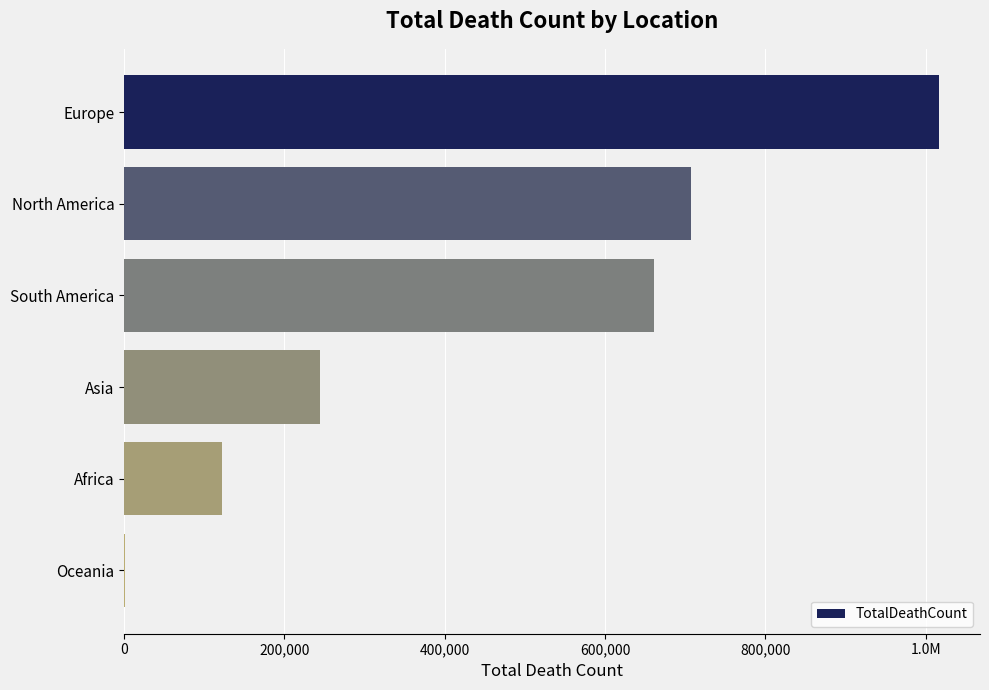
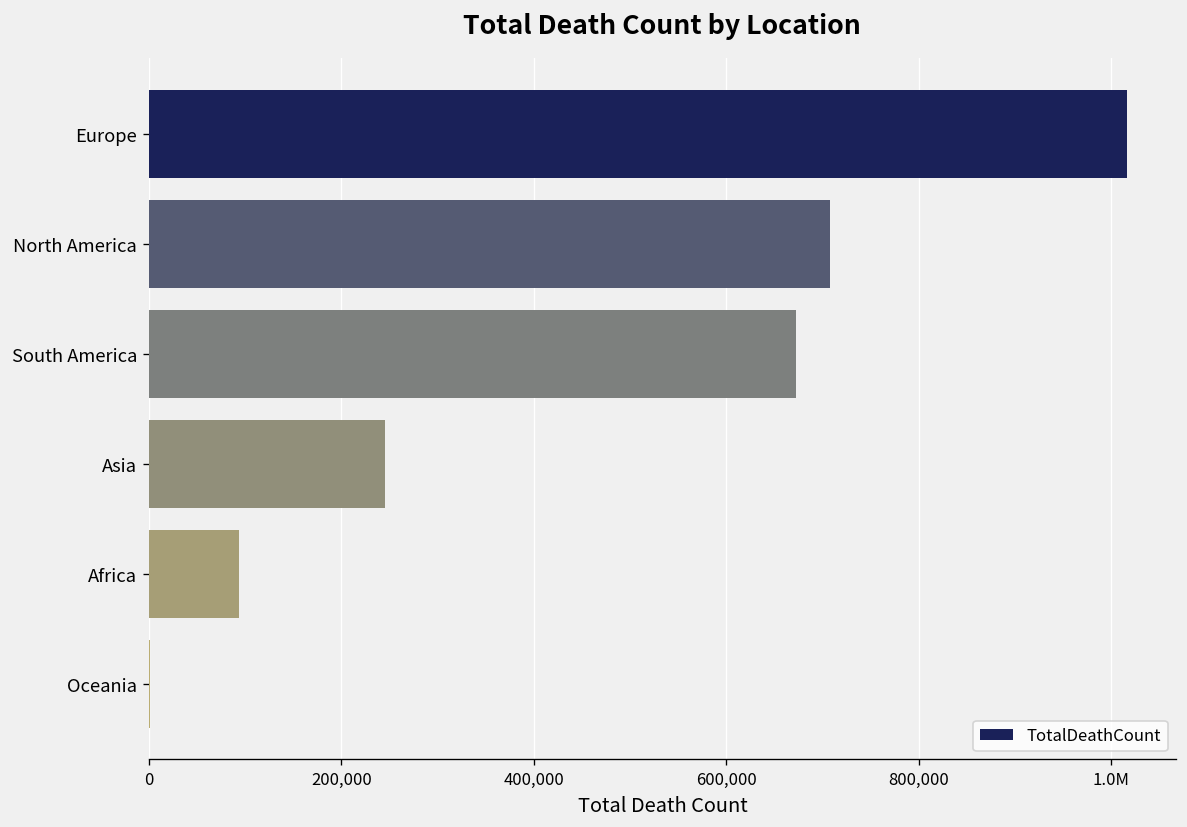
  {
    "Europe": "1,020,000",
    "North America": "710,000",
-   "South America": "660,000",
+   "South America": "670,000",
    "Asia": "250,000",
-   "Africa": "120,000"
+   "Africa": "90,000"
  }
